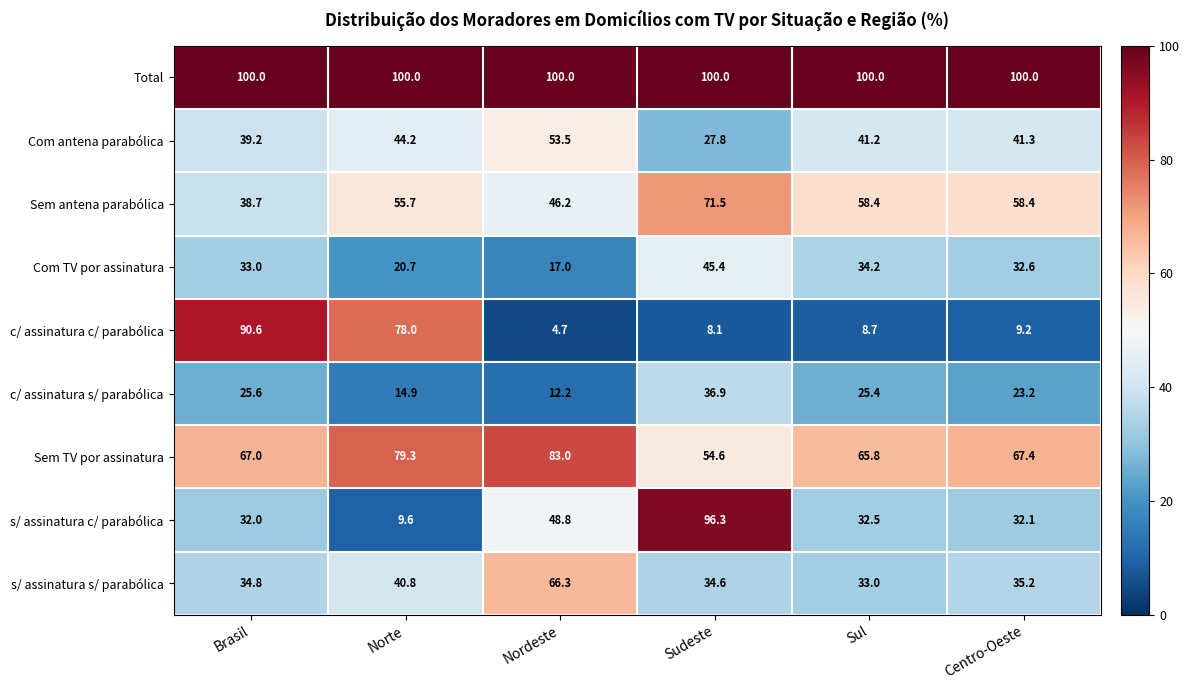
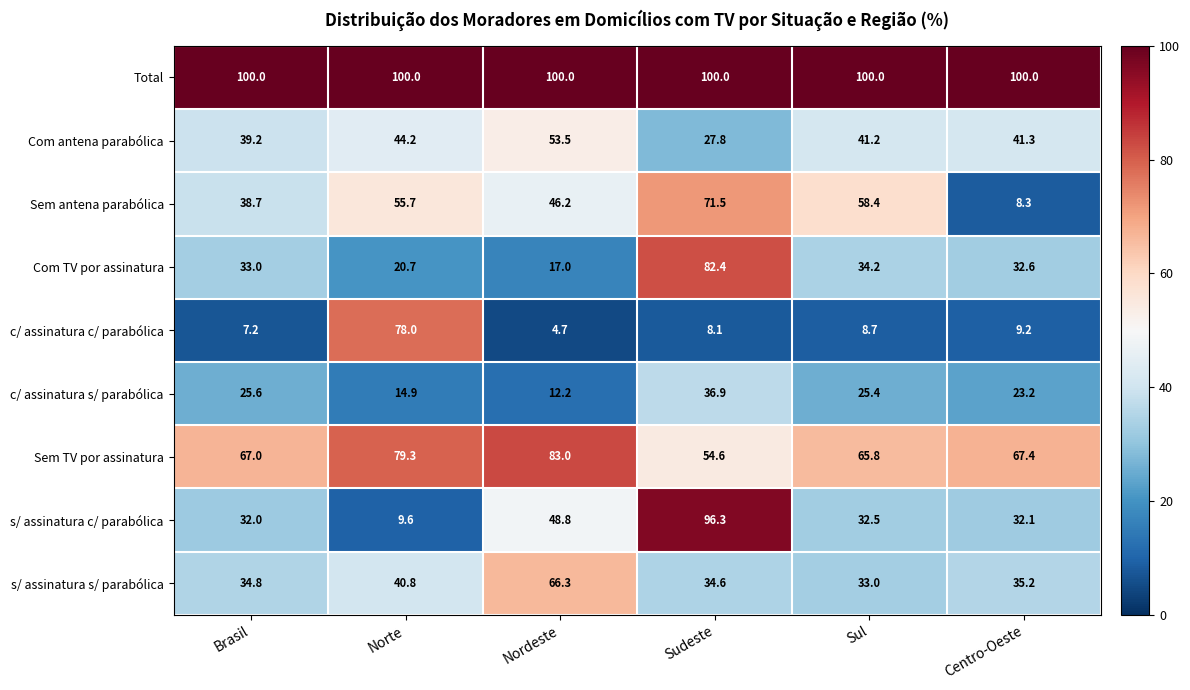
  {
    "Total": {
      "Brasil": 100.0,
      "Norte": 100.0,
      "Nordeste": 100.0,
      "Sudeste": 100.0,
      "Sul": 100.0,
      "Centro-Oeste": 100.0
    },
    "Com antena parabólica": {
      "Brasil": 39.2,
      "Norte": 44.2,
      "Nordeste": 53.5,
      "Sudeste": 27.8,
      "Sul": 41.2,
      "Centro-Oeste": 41.3
    },
    "Sem antena parabólica": {
      "Brasil": 38.7,
      "Norte": 55.7,
      "Nordeste": 46.2,
      "Sudeste": 71.5,
      "Sul": 58.4,
-     "Centro-Oeste": 58.4
+     "Centro-Oeste": 8.3
    },
    "Com TV por assinatura": {
      "Brasil": 33.0,
      "Norte": 20.7,
      "Nordeste": 17.0,
-     "Sudeste": 45.4,
+     "Sudeste": 82.4,
      "Sul": 34.2,
      "Centro-Oeste": 32.6
    },
    "c/ assinatura c/ parabólica": {
-     "Brasil": 90.6,
+     "Brasil": 7.2,
      "Norte": 78.0,
      "Nordeste": 4.7,
      "Sudeste": 8.1,
      "Sul": 8.7,
      "Centro-Oeste": 9.2
    },
    "c/ assinatura s/ parabólica": {
      "Brasil": 25.6,
      "Norte": 14.9,
      "Nordeste": 12.2,
      "Sudeste": 36.9,
      "Sul": 25.4,
      "Centro-Oeste": 23.2
    },
    "Sem TV por assinatura": {
      "Brasil": 67.0,
      "Norte": 79.3,
      "Nordeste": 83.0,
      "Sudeste": 54.6,
      "Sul": 65.8,
      "Centro-Oeste": 67.4
    },
    "s/ assinatura c/ parabólica": {
      "Brasil": 32.0,
      "Norte": 9.6,
      "Nordeste": 48.8,
      "Sudeste": 96.3,
      "Sul": 32.5,
      "Centro-Oeste": 32.1
    },
    "s/ assinatura s/ parabólica": {
      "Brasil": 34.8,
      "Norte": 40.8,
      "Nordeste": 66.3,
      "Sudeste": 34.6,
      "Sul": 33.0,
      "Centro-Oeste": 35.2
    }
  }
